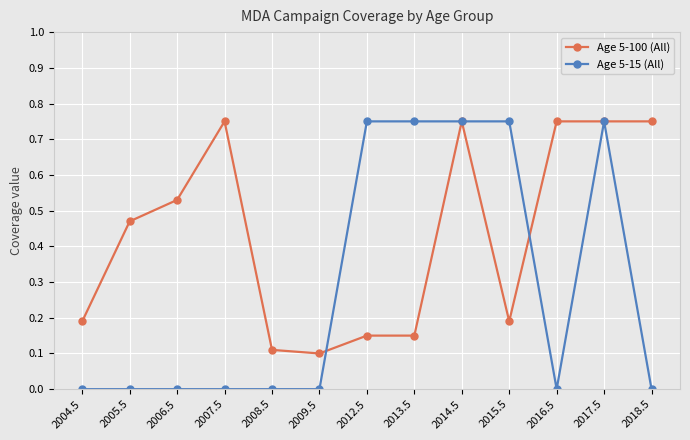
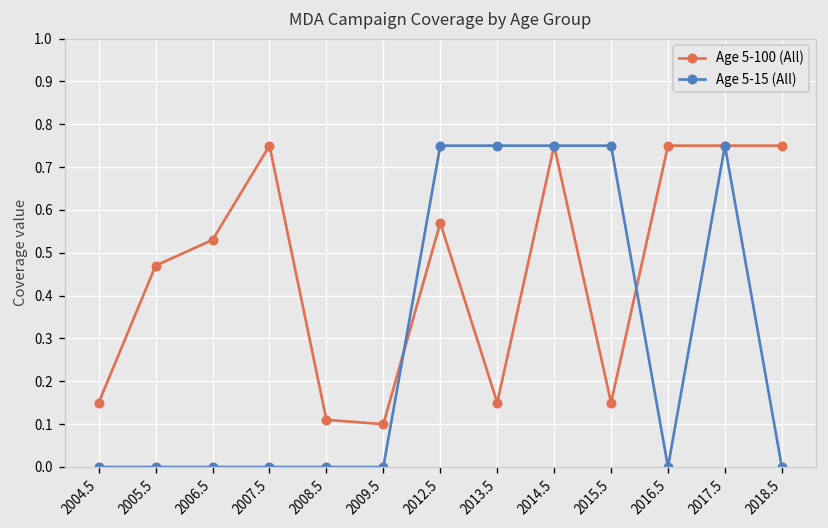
  {
    "Age 5-100 (All)": {
-     "2004.5": 0.19,
+     "2004.5": 0.15,
      "2005.5": 0.47,
      "2006.5": 0.53,
      "2007.5": 0.75,
      "2008.5": 0.11,
      "2009.5": 0.10,
-     "2012.5": 0.15,
+     "2012.5": 0.57,
      "2013.5": 0.15,
-     "2015.5": 0.19,
+     "2015.5": 0.15,
      "2016.5": 0.75,
      "2018.5": 0.75
    },
    "Age 5-15 (All)": {
      "2004.5": 0.00,
      "2005.5": 0.00,
      "2006.5": 0.00,
      "2007.5": 0.00,
      "2008.5": 0.00,
      "2009.5": 0.00,
      "2012.5": 0.75,
      "2013.5": 0.75,
      "2015.5": 0.75,
      "2016.5": 0.00,
      "2018.5": 0.00
    }
  }
